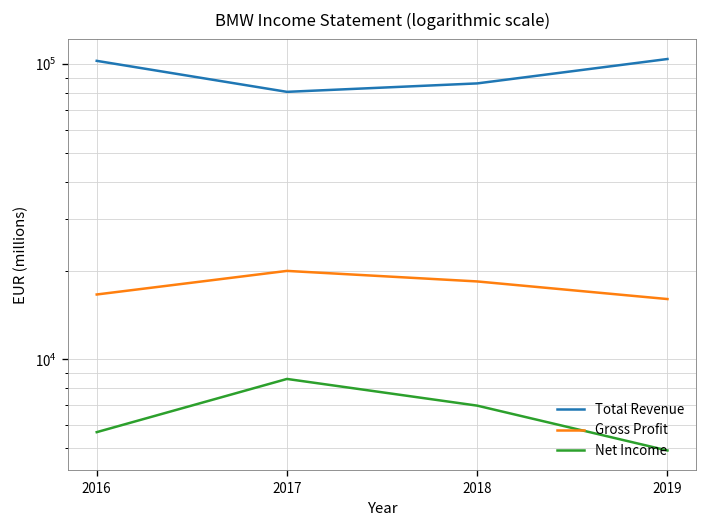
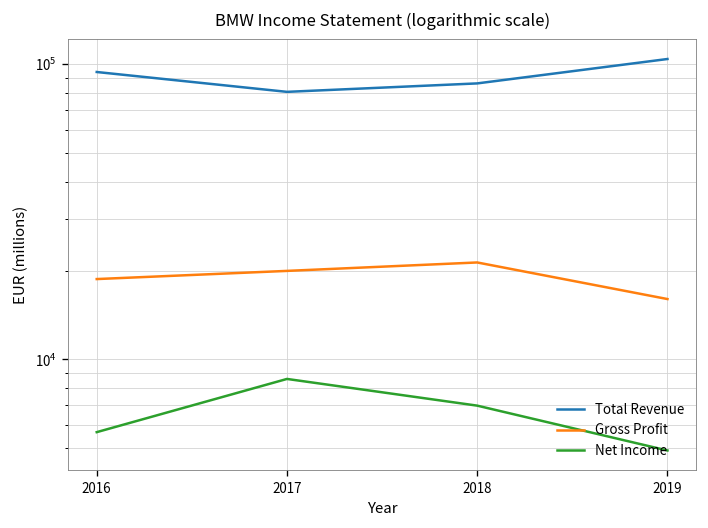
  {
    "Total Revenue": {
-     "2016": 103000,
+     "2016": 94000,
      "2017": 81000,
      "2018": 86000,
      "2019": 104000
    },
    "Gross Profit": {
-     "2016": 17000,
+     "2016": 19000,
      "2017": 20000,
-     "2018": 18000,
+     "2018": 21000,
      "2019": 16000
    },
    "Net Income": {
      "2016": 5700,
      "2017": 8600,
      "2018": 7000,
      "2019": 4900
    }
  }
